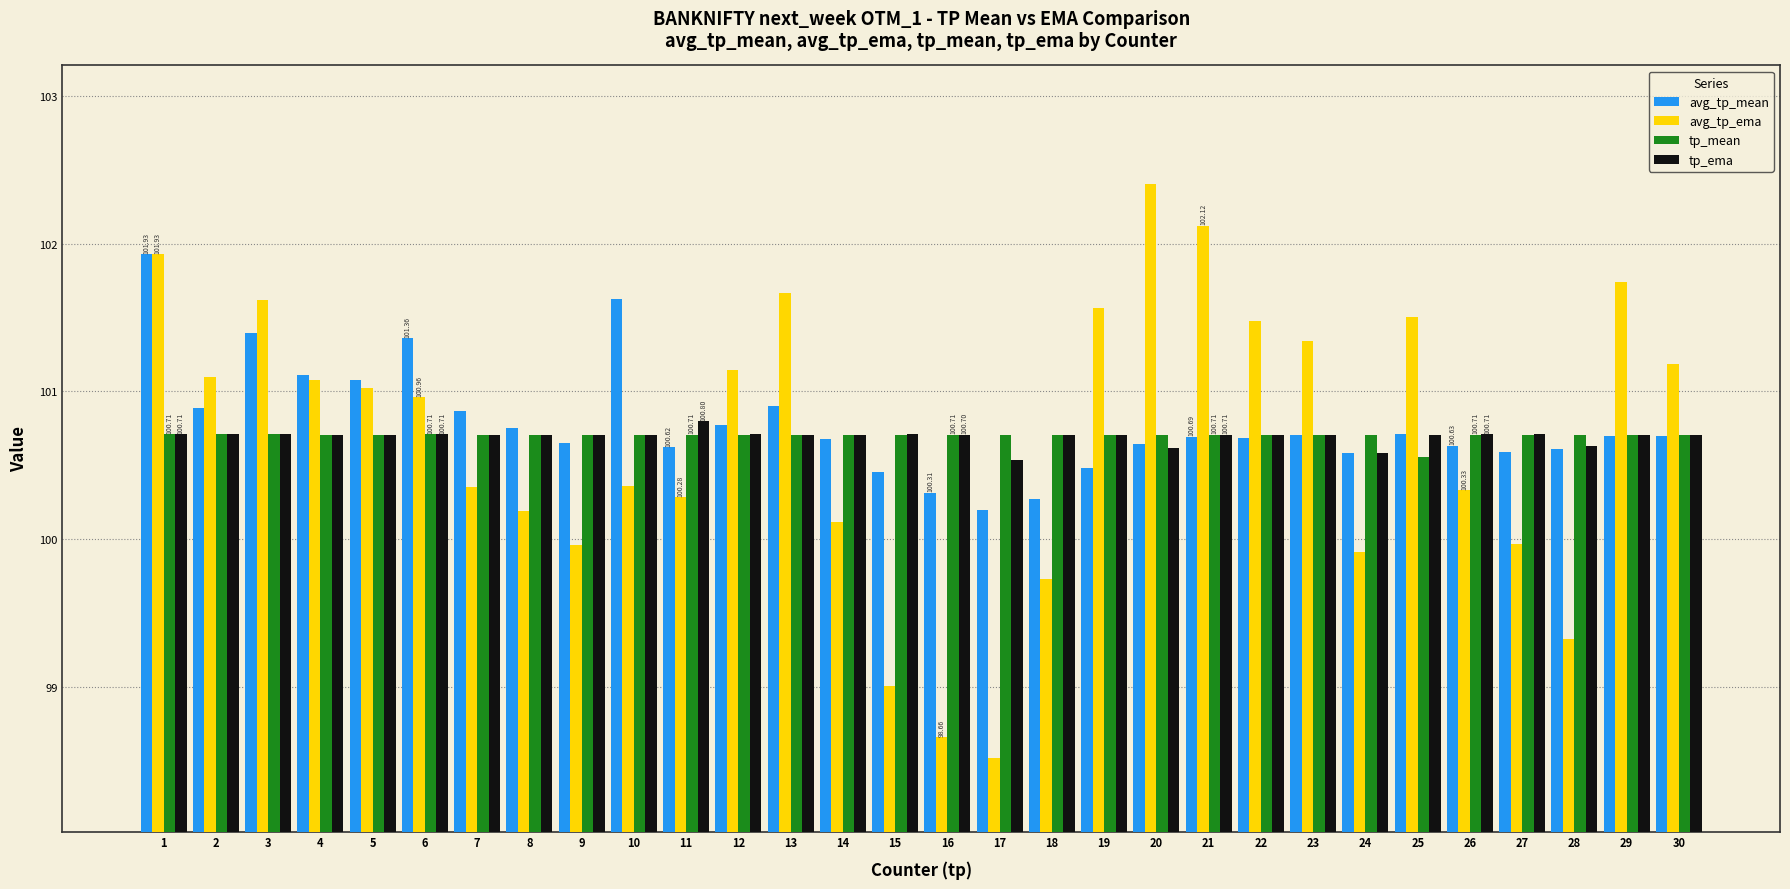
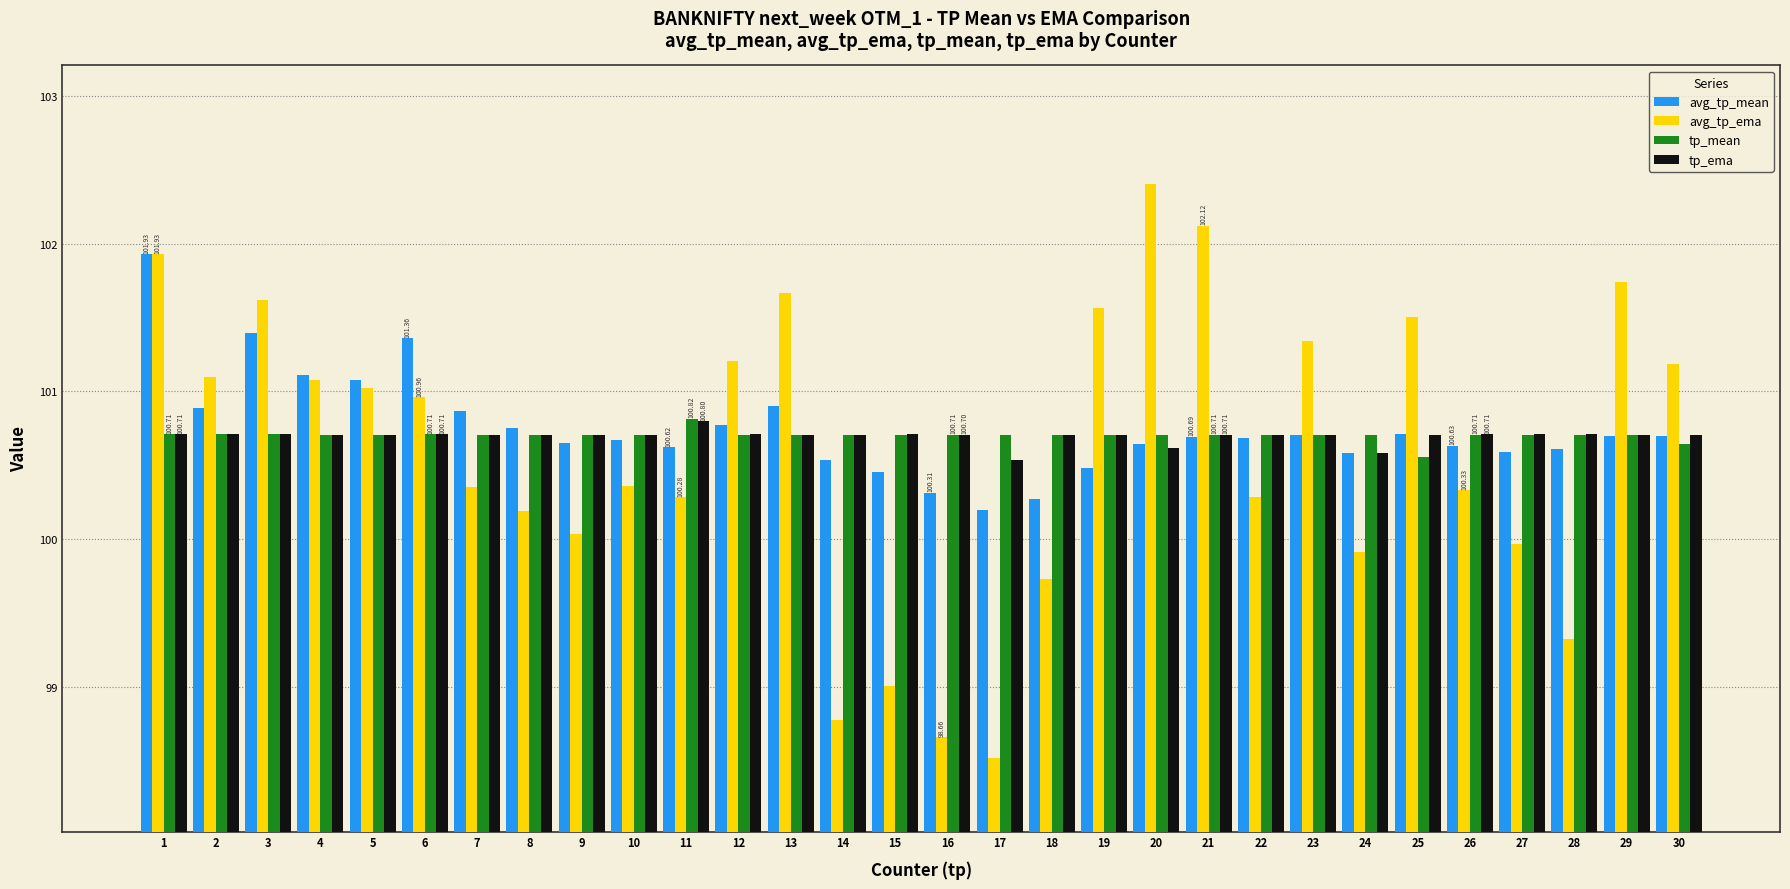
  {
    "avg_tp_mean": {
      "2": 100.89,
      "3": 101.39,
      "4": 101.11,
      "5": 101.08,
      "7": 100.87,
      "8": 100.75,
      "9": 100.65,
-     "10": 101.62,
+     "10": 100.67,
      "12": 100.77,
      "13": 100.90,
-     "14": 100.68,
+     "14": 100.53,
      "15": 100.46,
      "17": 100.19,
      "18": 100.27,
      "19": 100.48,
      "20": 100.64,
      "22": 100.68,
      "23": 100.70,
      "24": 100.58,
      "25": 100.71,
      "27": 100.59,
      "28": 100.61,
      "29": 100.70,
      "30": 100.70
    },
    "avg_tp_ema": {
      "2": 101.10,
      "3": 101.62,
      "4": 101.08,
      "5": 101.03,
      "7": 100.35,
      "8": 100.19,
-     "9": 99.96,
+     "9": 100.04,
      "10": 100.36,
-     "12": 101.15,
+     "12": 101.20,
      "13": 101.67,
-     "14": 100.11,
+     "14": 98.78,
      "15": 99.00,
      "17": 98.52,
      "18": 99.73,
      "19": 101.57,
      "20": 102.41,
-     "22": 101.48,
+     "22": 100.28,
      "23": 101.34,
      "24": 99.91,
      "25": 101.50,
      "27": 99.97,
      "28": 99.32,
      "29": 101.74,
      "30": 101.18
    },
    "tp_mean": {
      "1": 100.71,
      "6": 100.71,
-     "11": 100.71,
+     "11": 100.82,
      "16": 100.71,
      "21": 100.71,
      "26": 100.71,
-     "30": 100.71
+     "30": 100.65
    },
    "tp_ema": {
      "2": 100.71,
      "3": 100.71,
      "4": 100.71,
      "5": 100.71,
      "7": 100.71,
      "8": 100.71,
      "9": 100.70,
      "10": 100.71,
      "12": 100.71,
      "13": 100.71,
      "14": 100.71,
      "15": 100.71,
      "17": 100.53,
      "18": 100.70,
      "19": 100.71,
      "20": 100.62,
      "22": 100.71,
      "23": 100.70,
      "24": 100.58,
      "25": 100.71,
      "27": 100.71,
-     "28": 100.63,
+     "28": 100.71,
      "29": 100.71,
      "30": 100.71
    }
  }
